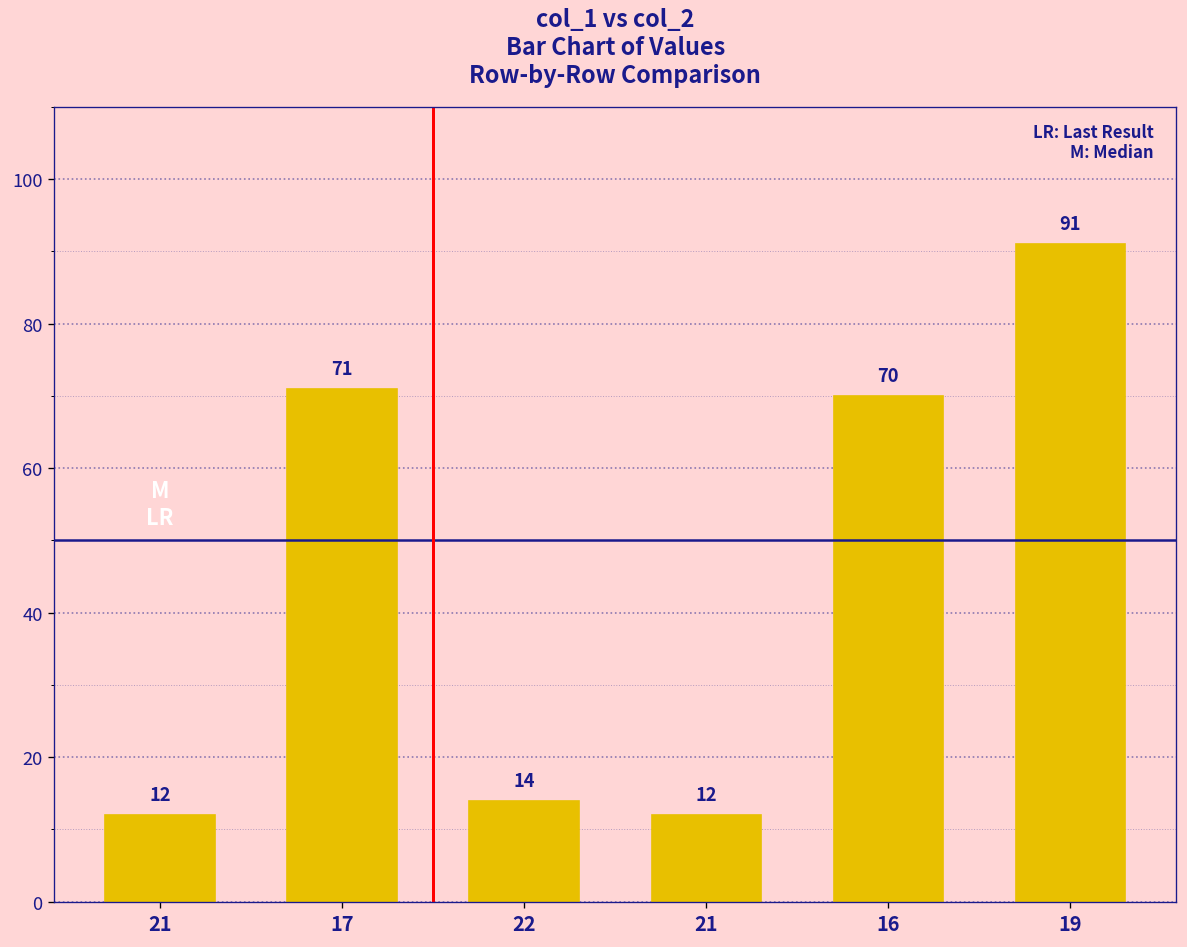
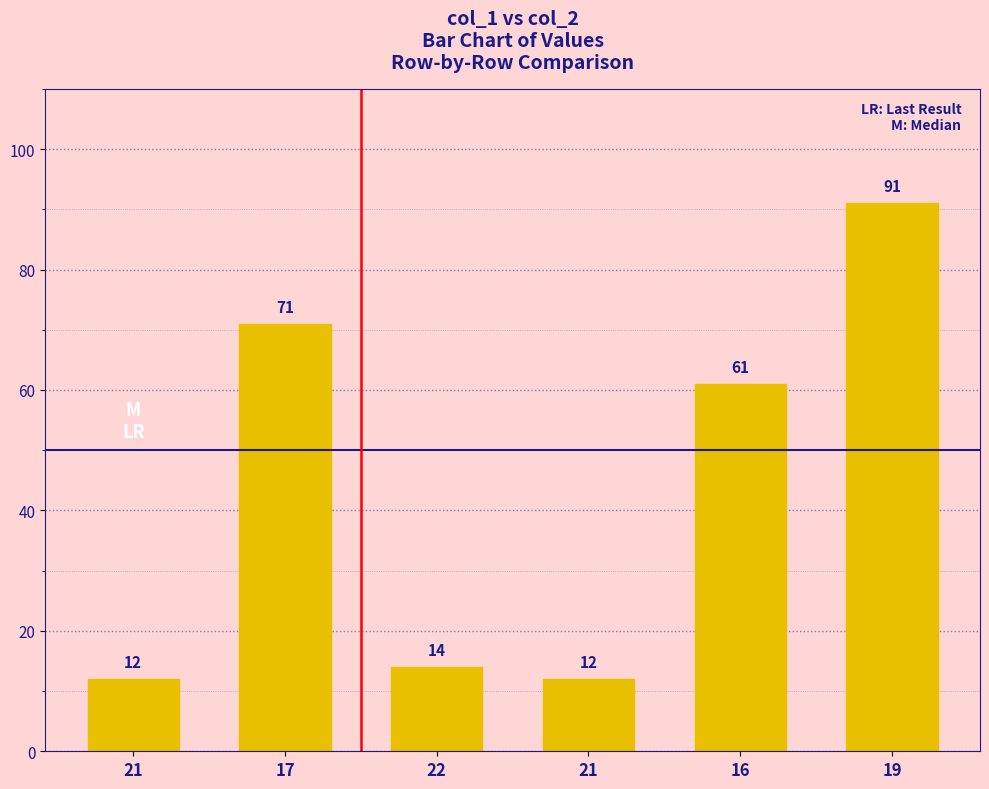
  {
    "17": 71,
    "22": 14,
-   "16": 70,
+   "16": 61,
    "19": 91
  }
